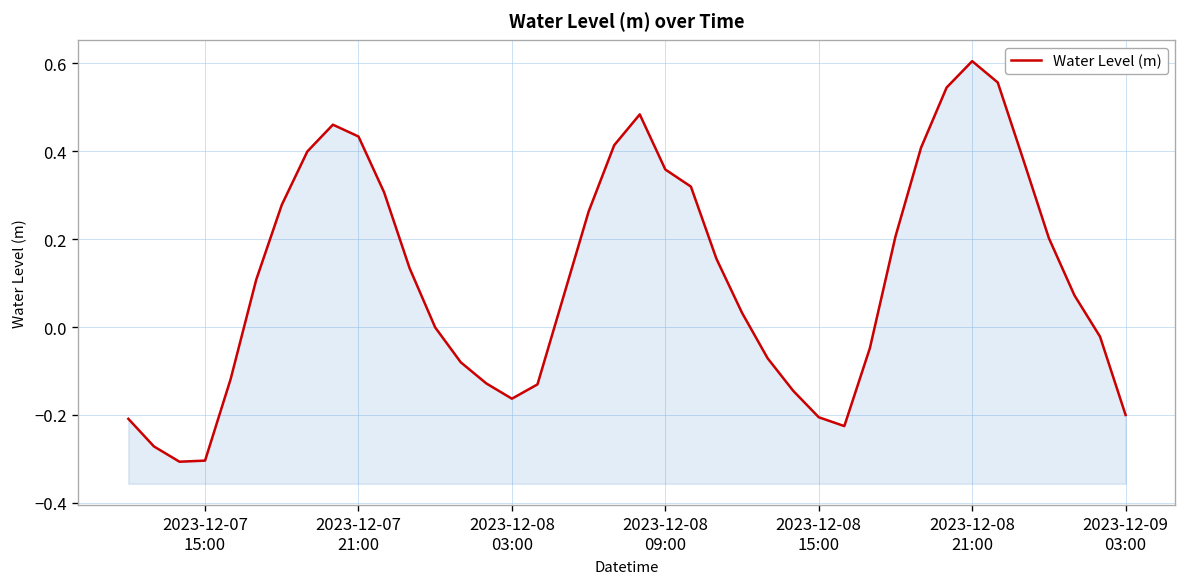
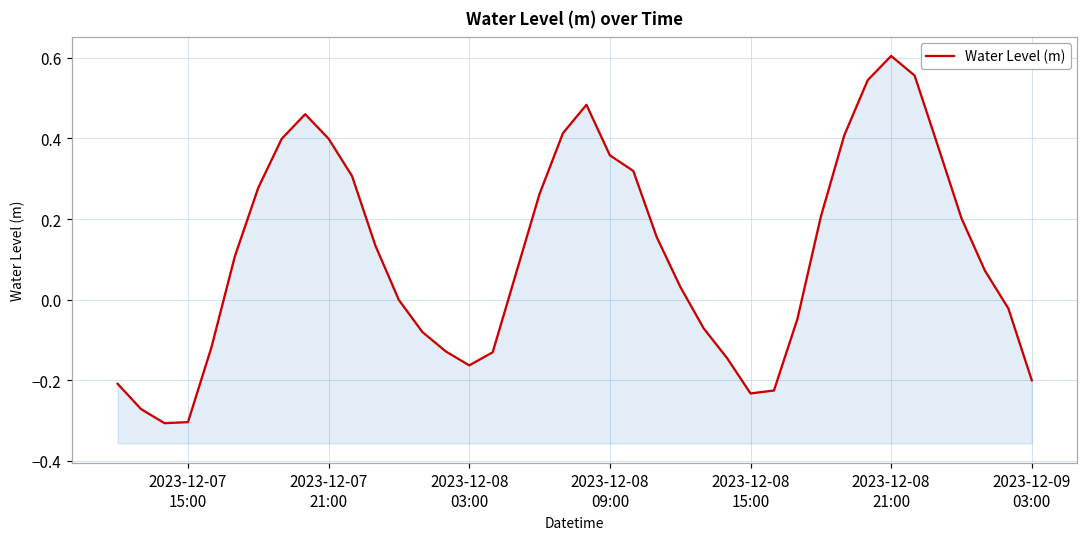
  {
    "2023-12-07 15:00": -0.30,
-   "2023-12-07 21:00": 0.43,
+   "2023-12-07 21:00": 0.40,
    "2023-12-08 03:00": -0.16,
    "2023-12-08 09:00": 0.36,
-   "2023-12-08 15:00": -0.21,
+   "2023-12-08 15:00": -0.23,
    "2023-12-08 21:00": 0.60,
    "2023-12-09 03:00": -0.20
  }
